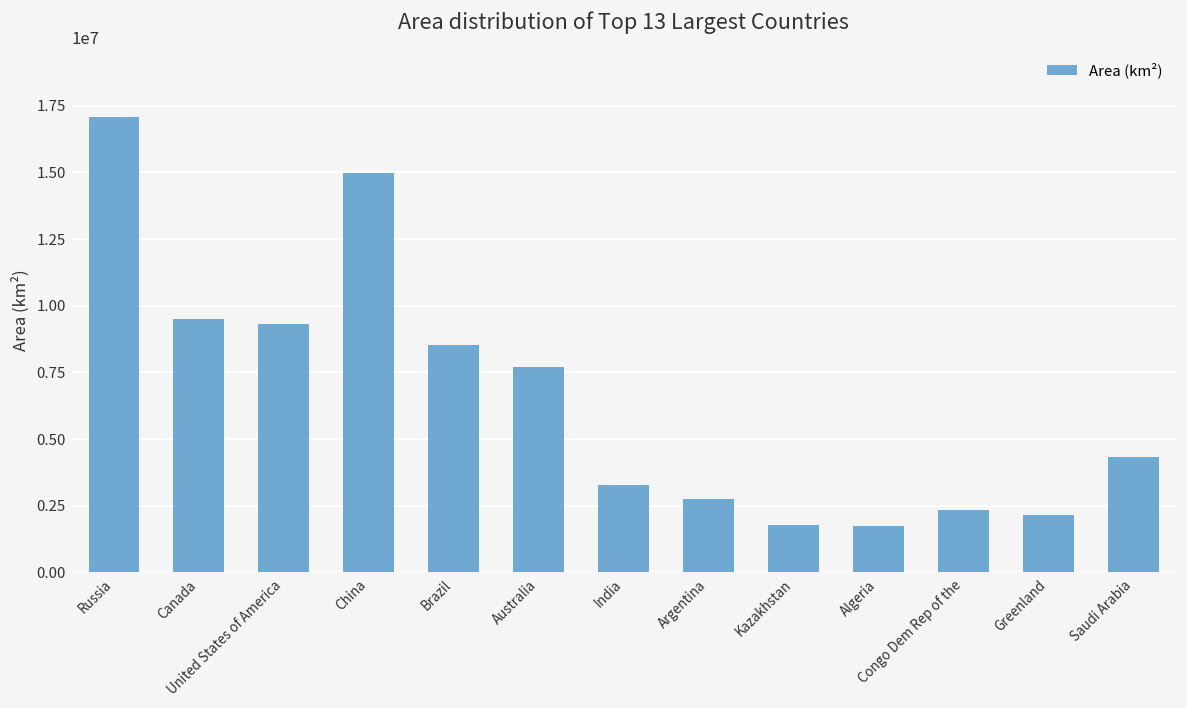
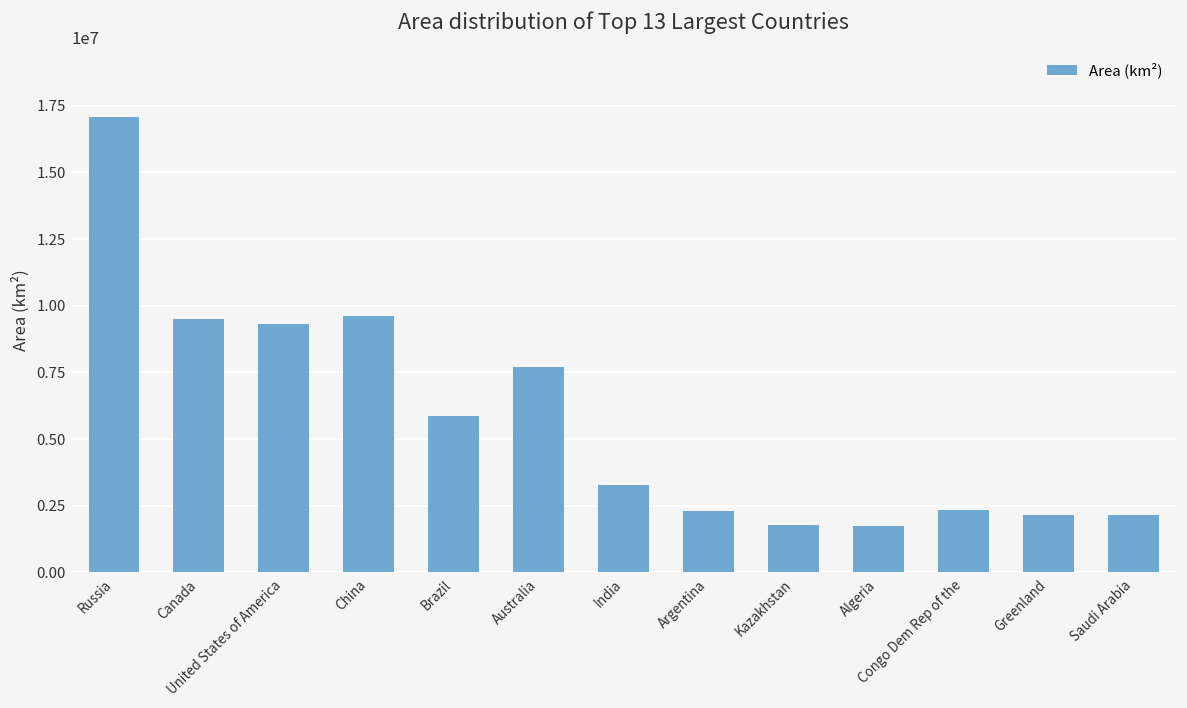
  {
    "Russia": 17100000,
    "Canada": 9500000,
    "United States of America": 9300000,
-   "China": 15000000,
-   "Brazil": 8500000,
+   "China": 9600000,
+   "Brazil": 5800000,
    "Australia": 7700000,
    "India": 3300000,
-   "Argentina": 2800000,
+   "Argentina": 2300000,
    "Kazakhstan": 1800000,
    "Algeria": 1700000,
    "Congo Dem Rep of the": 2300000,
    "Greenland": 2200000,
-   "Saudi Arabia": 4300000
+   "Saudi Arabia": 2100000
  }
